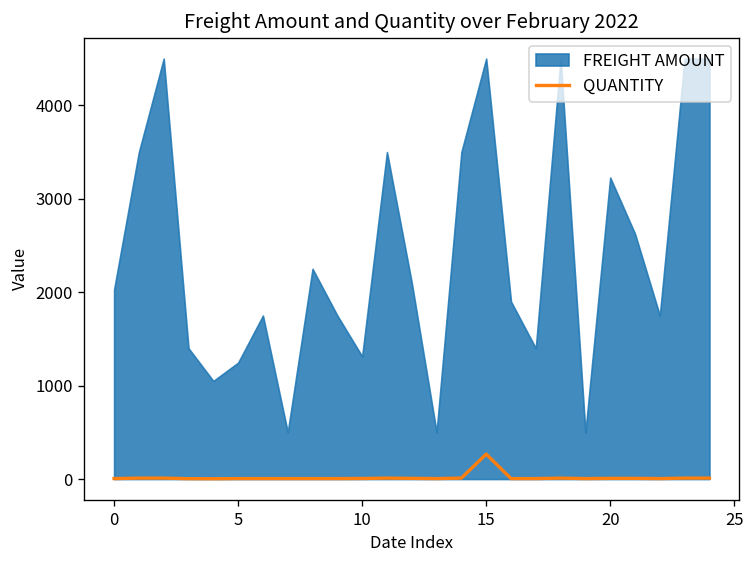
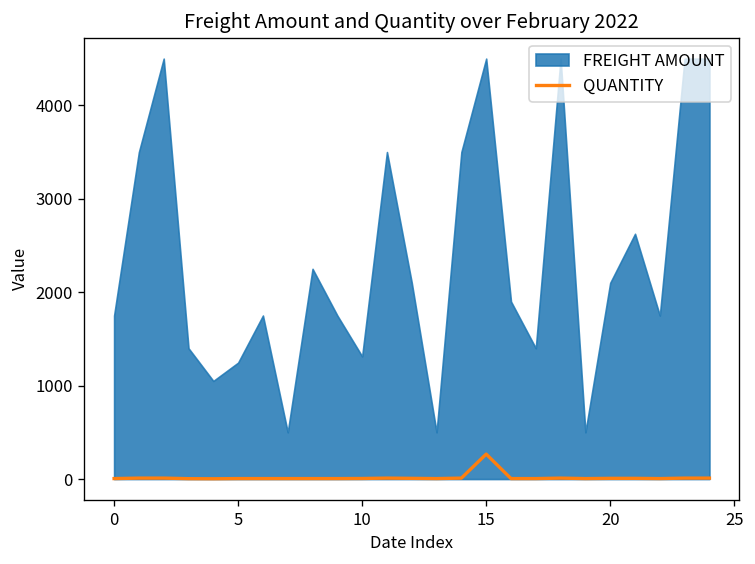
  {
    "FREIGHT AMOUNT": {
-     "0": 2000,
+     "0": 1800,
      "5": 1200,
      "10": 1300,
      "15": 4500,
-     "20": 3200
+     "20": 2100
    },
    "QUANTITY": {
      "0": 0,
      "5": 0,
      "10": 0,
      "15": 300,
      "20": 0
    }
  }
